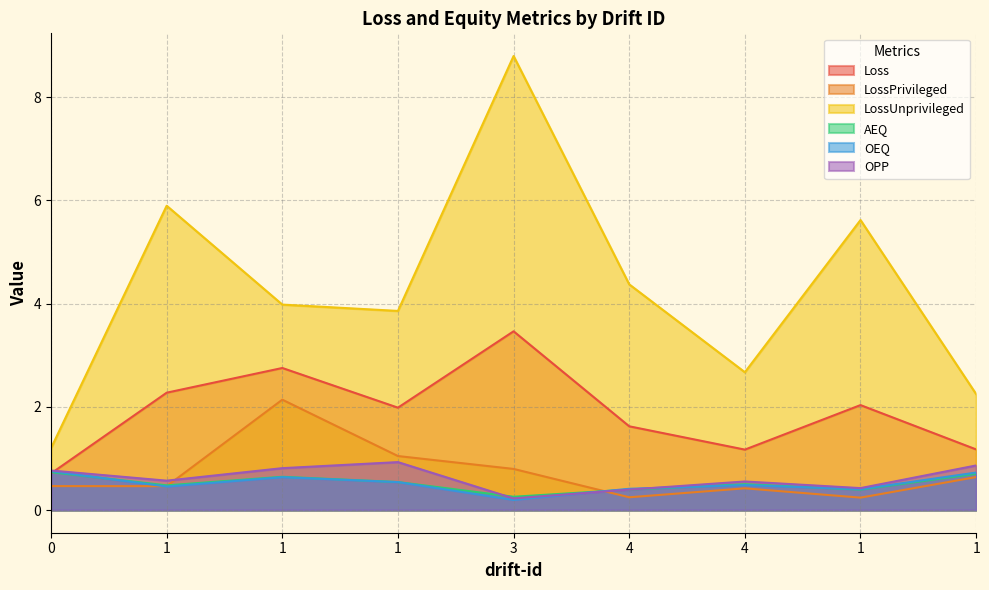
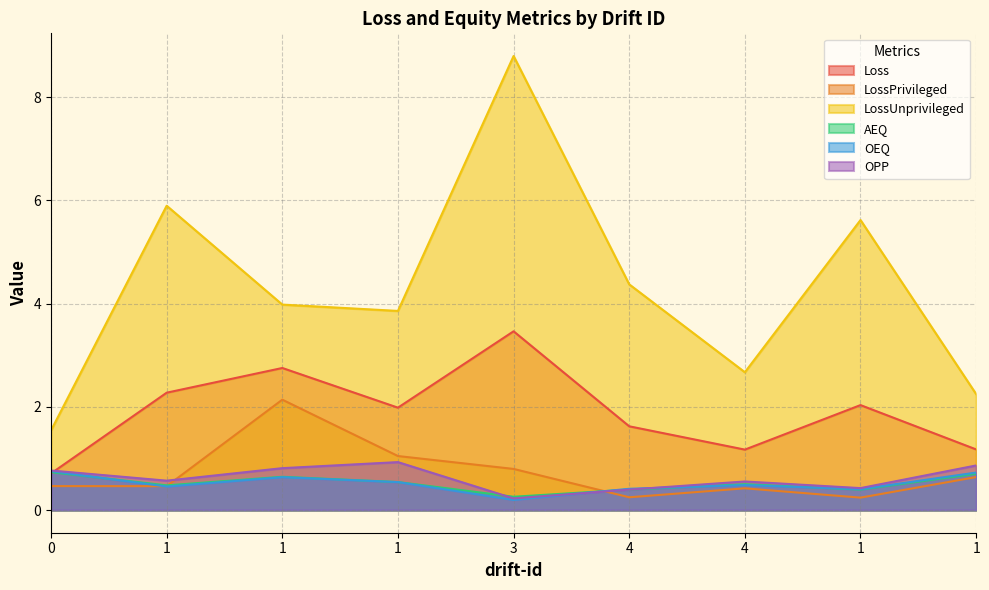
  {
    "LossUnprivileged": {
-     "0": 1.2,
+     "0": 1.5,
      "3": 8.8
    }
  }
